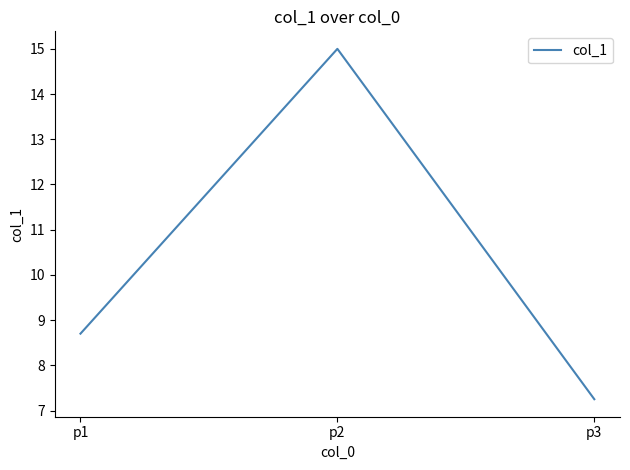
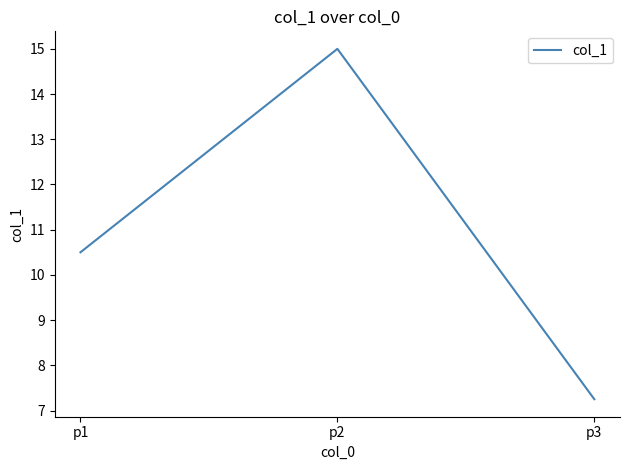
  {
-   "p1": 8.7,
+   "p1": 10.5,
    "p2": 15.0,
    "p3": 7.3
  }
